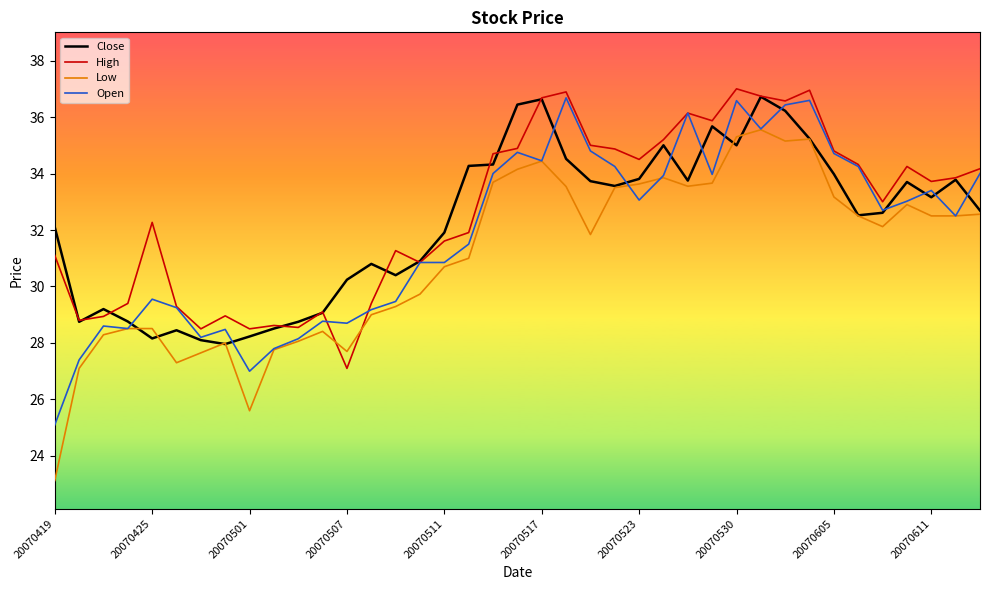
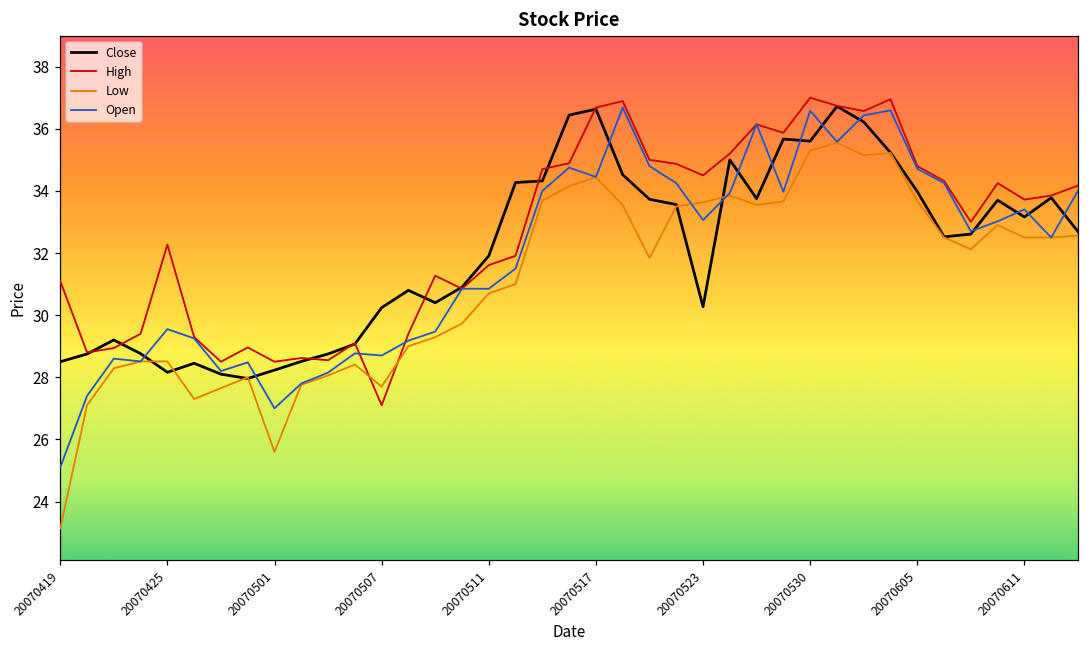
  {
    "Close": {
-     "20070419": 32.1,
+     "20070419": 28.5,
      "20070425": 28.2,
      "20070501": 28.2,
      "20070507": 30.2,
      "20070511": 31.9,
-     "20070523": 33.8,
-     "20070530": 35.0,
+     "20070523": 30.3,
+     "20070530": 35.6,
      "20070605": 34.0,
      "20070611": 33.2
    },
    "High": {
      "20070419": 31.1,
      "20070425": 32.3,
      "20070501": 28.5,
      "20070507": 27.1,
      "20070511": 31.6,
      "20070523": 34.5,
      "20070530": 37.0,
      "20070605": 34.8,
      "20070611": 33.7
    },
    "Low": {
      "20070419": 23.1,
      "20070425": 28.5,
      "20070501": 25.6,
      "20070507": 27.7,
      "20070511": 30.7,
      "20070523": 33.6,
      "20070530": 35.3,
-     "20070605": 33.2,
+     "20070605": 33.7,
      "20070611": 32.5
    },
    "Open": {
      "20070419": 25.1,
      "20070425": 29.6,
      "20070501": 27.0,
      "20070507": 28.7,
      "20070511": 30.9,
      "20070523": 33.1,
      "20070530": 36.6,
      "20070605": 34.7,
      "20070611": 33.4
    }
  }
